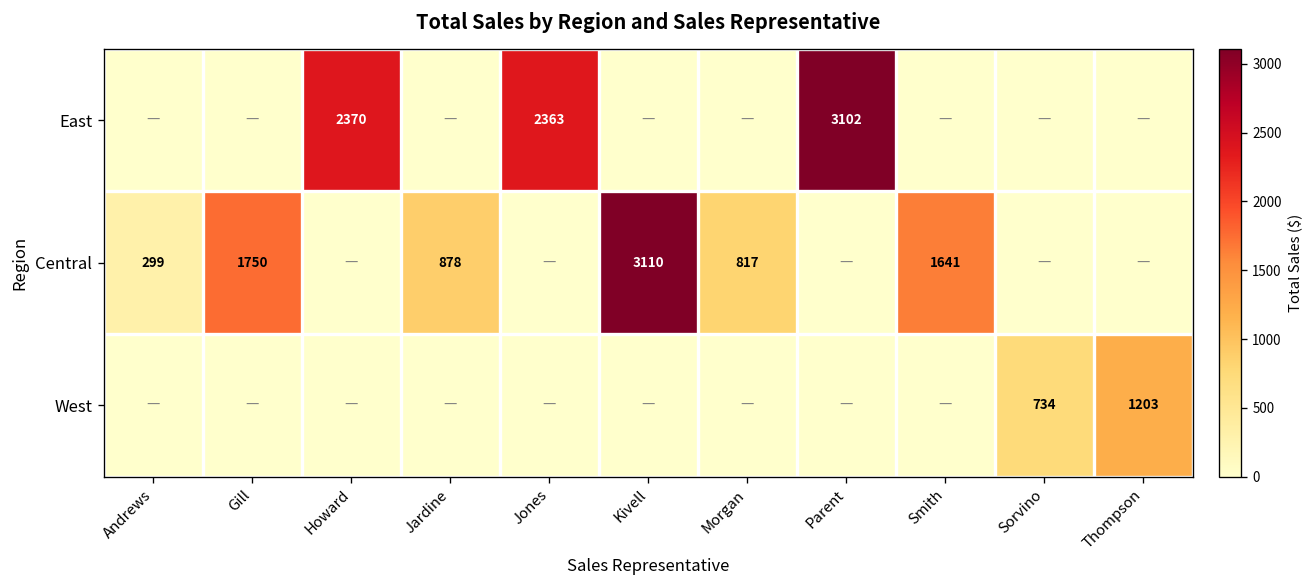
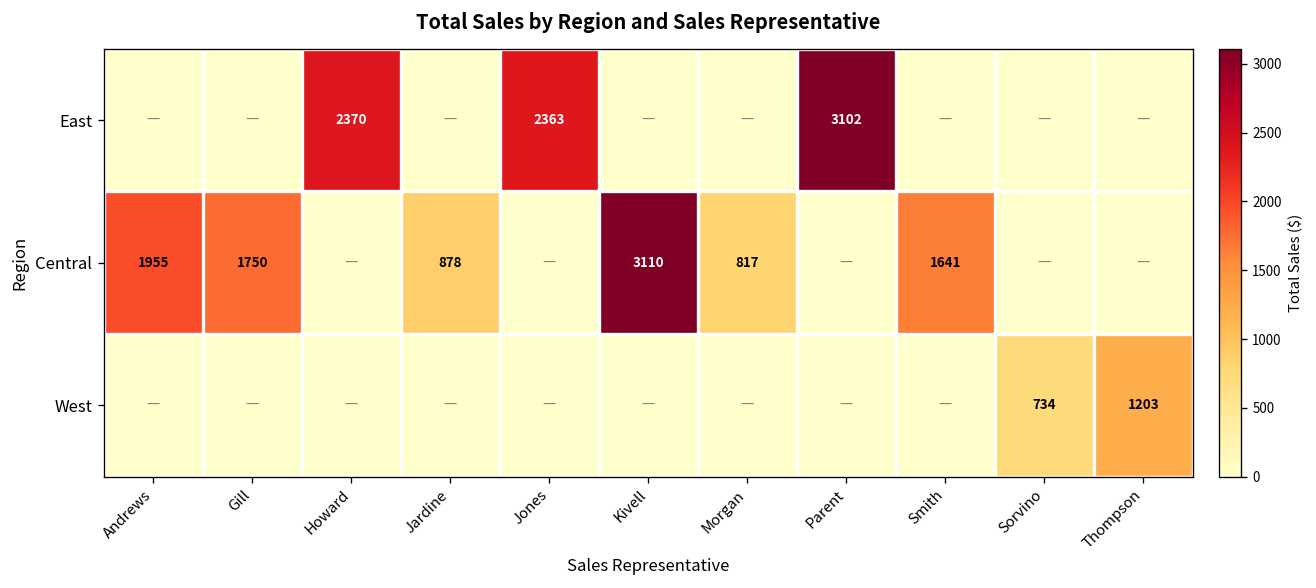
  {
    "East": {
      "Howard": 2370,
      "Jones": 2363,
      "Parent": 3102
    },
    "Central": {
-     "Andrews": 299,
+     "Andrews": 1955,
      "Gill": 1750,
      "Jardine": 878,
      "Kivell": 3110,
      "Morgan": 817,
      "Smith": 1641
    },
    "West": {
      "Sorvino": 734,
      "Thompson": 1203
    }
  }
